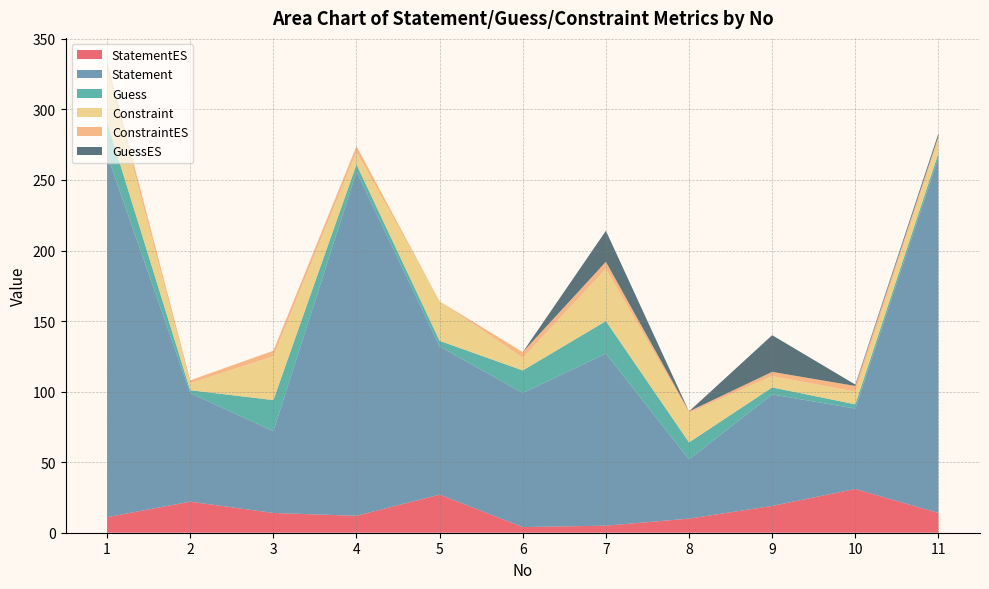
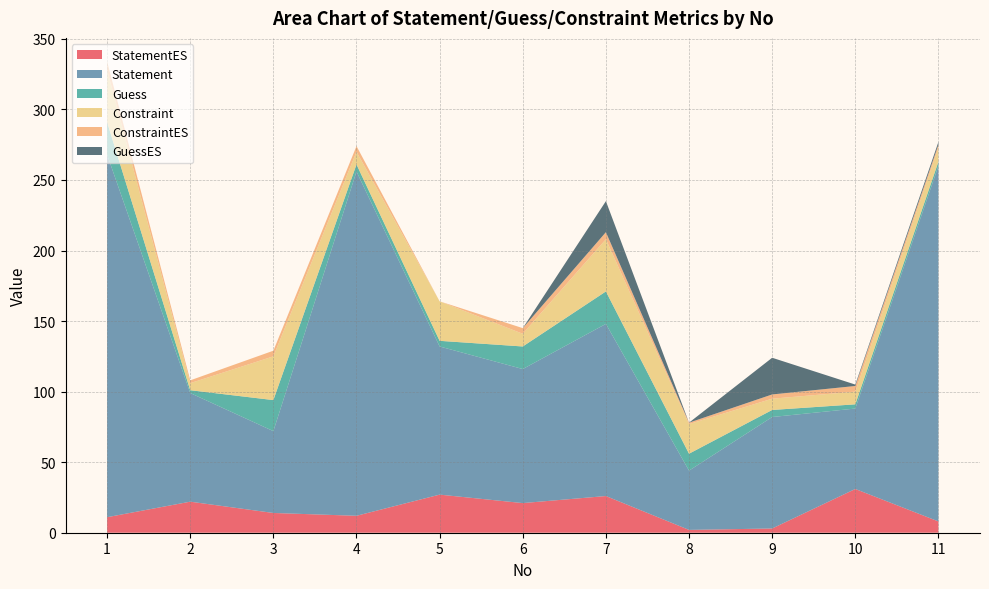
  {
    "StatementES": {
      "1": 11,
      "2": 22,
      "3": 14,
      "4": 12,
      "5": 27,
-     "6": 4,
-     "7": 5,
-     "8": 10,
-     "9": 19,
+     "6": 21,
+     "7": 26,
+     "8": 2,
+     "9": 3,
      "10": 31,
-     "11": 14
+     "11": 8
    },
    "GuessES": {
      "7": 22,
      "9": 26,
      "11": 2
    }
  }
